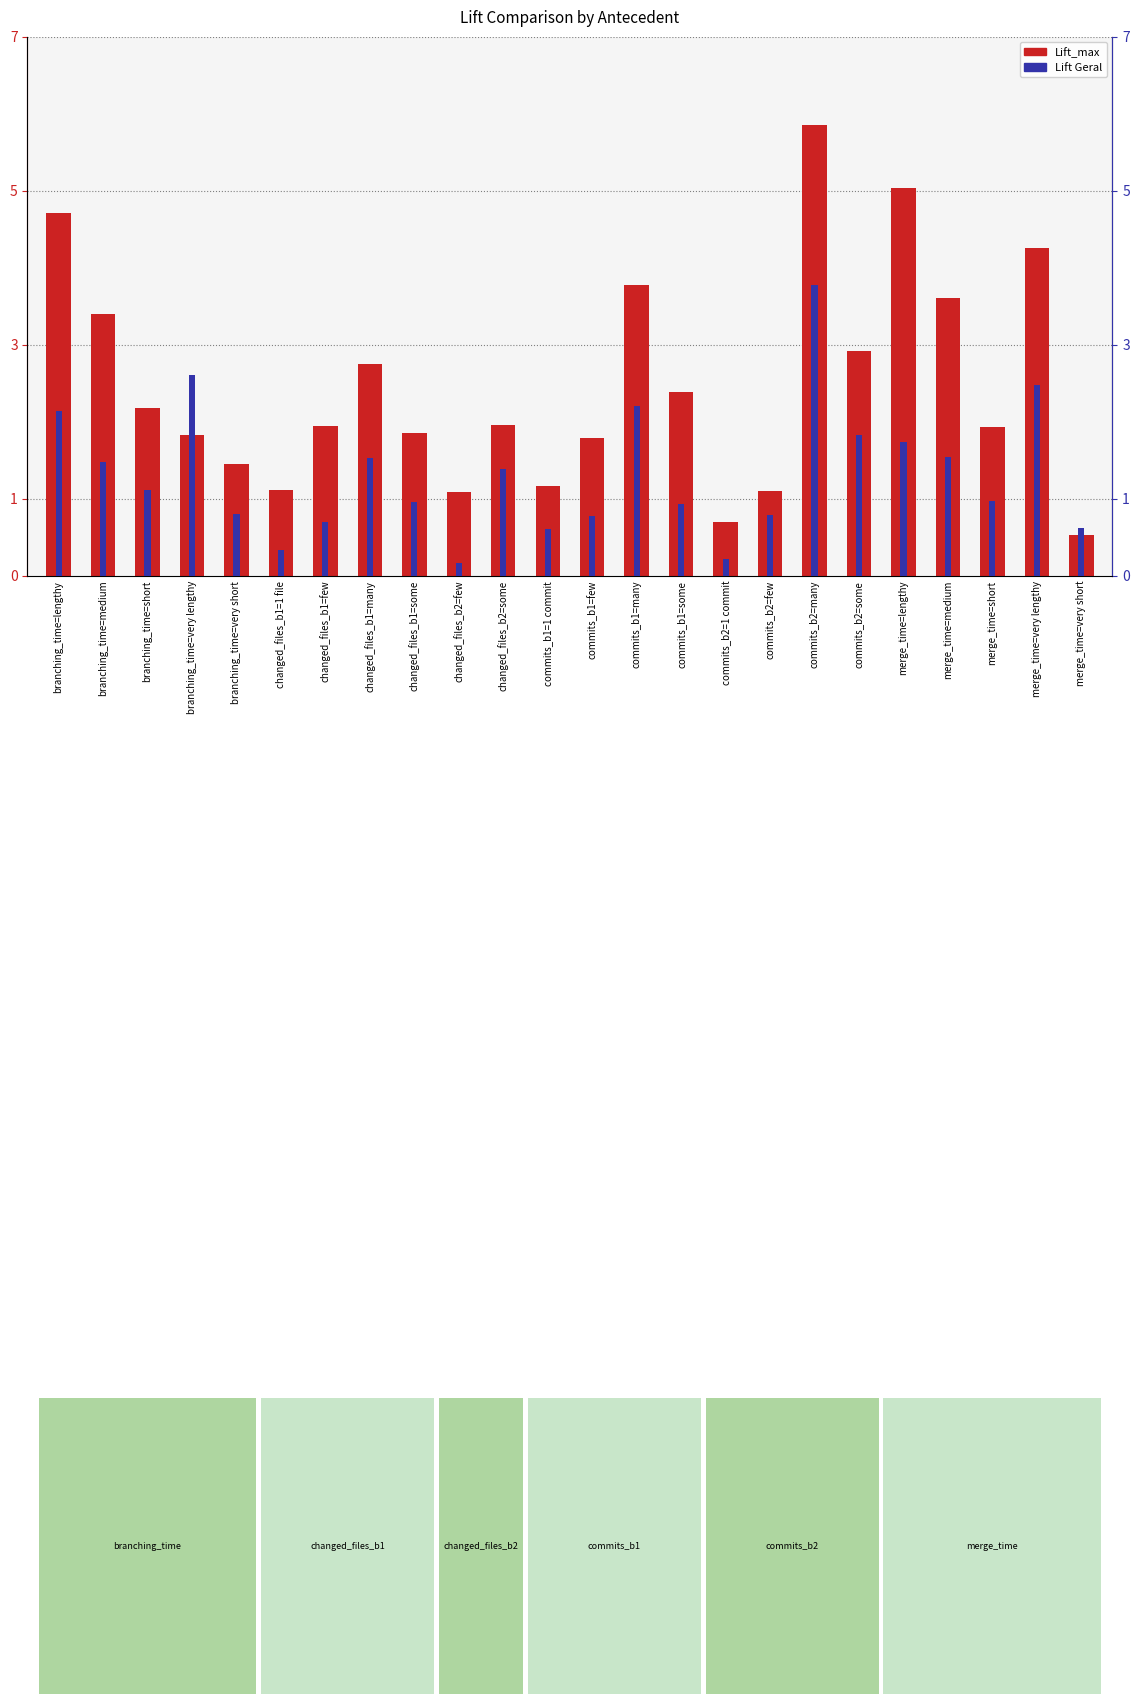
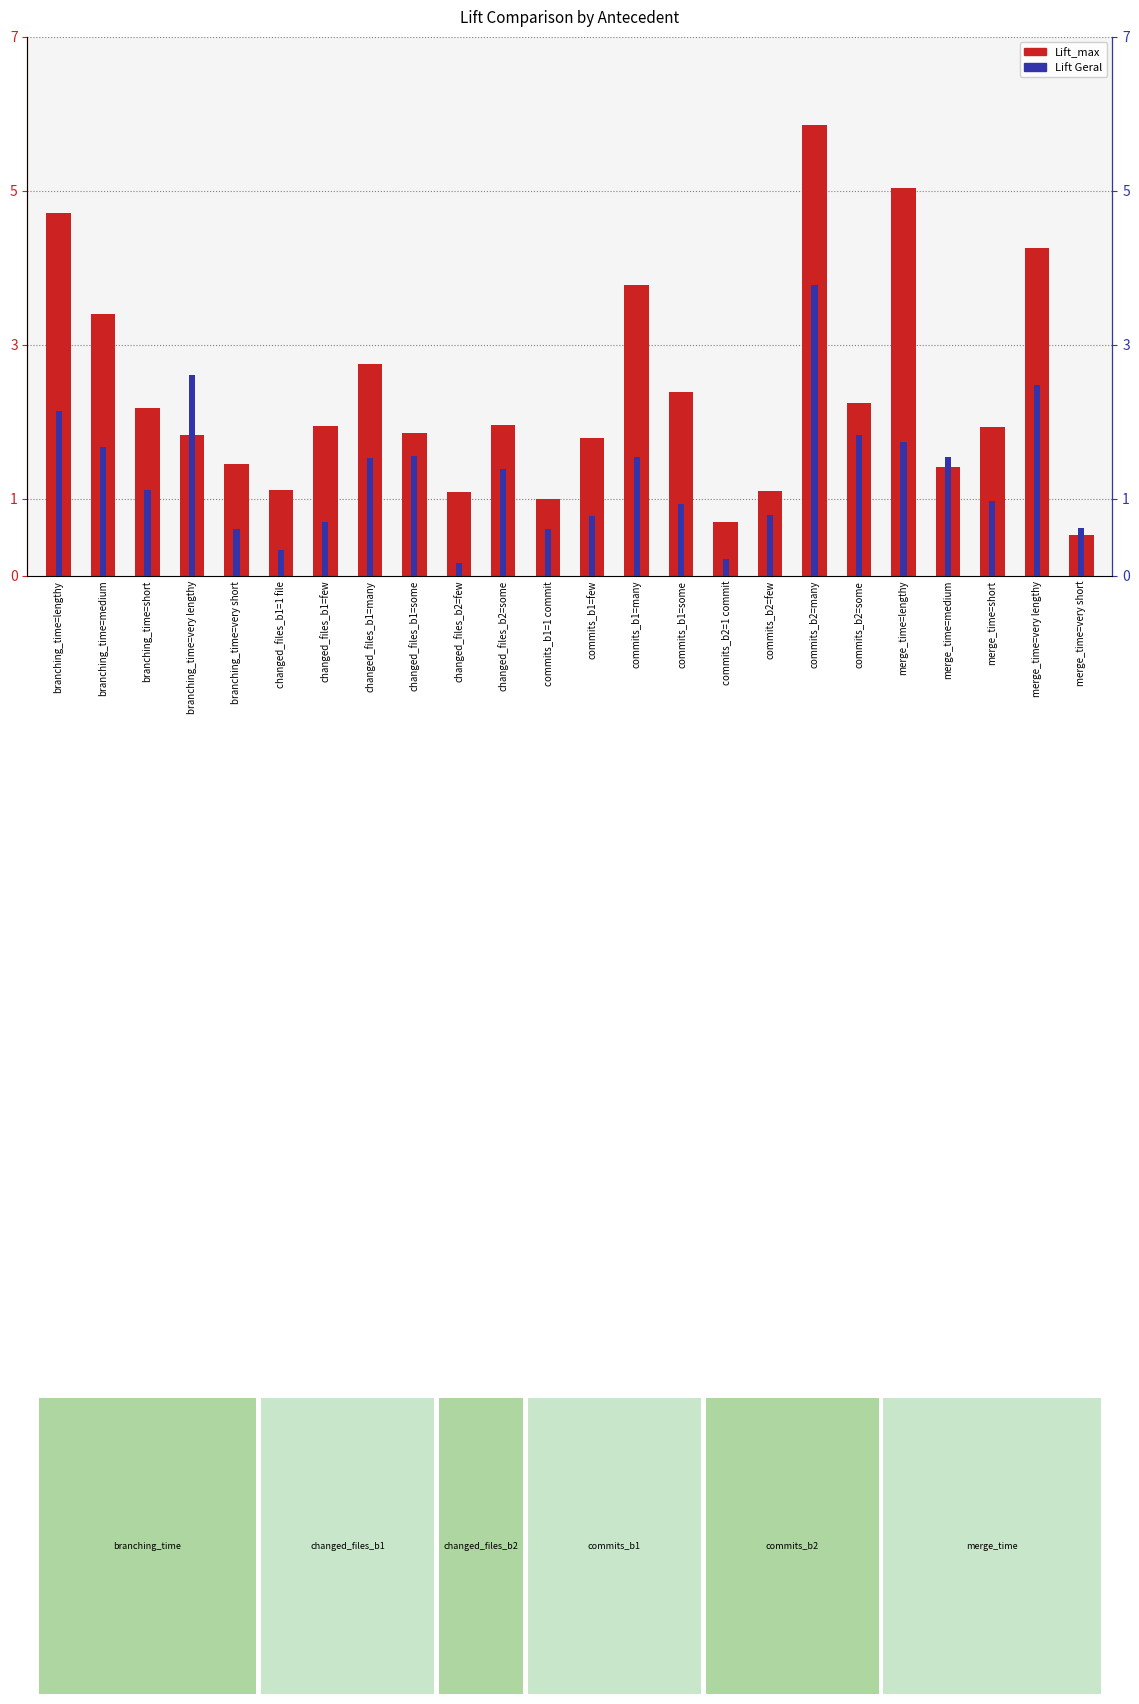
  {
    "Lift_max": {
      "branching_time=lengthy": 4.7,
      "branching_time=medium": 3.4,
      "branching_time=short": 2.2,
      "branching_time=very lengthy": 1.8,
      "branching_time=very short": 1.5,
      "changed_files_b1=1 file": 1.1,
      "changed_files_b1=few": 1.9,
      "changed_files_b1=many": 2.8,
      "changed_files_b1=some": 1.9,
      "changed_files_b2=few": 1.1,
      "changed_files_b2=some": 2.0,
-     "commits_b1=1 commit": 1.2,
+     "commits_b1=1 commit": 1.0,
      "commits_b1=few": 1.8,
      "commits_b1=many": 3.8,
      "commits_b1=some": 2.4,
      "commits_b2=1 commit": 0.7,
      "commits_b2=few": 1.1,
      "commits_b2=many": 5.9,
-     "commits_b2=some": 2.9,
+     "commits_b2=some": 2.2,
      "merge_time=lengthy": 5.0,
-     "merge_time=medium": 3.6,
+     "merge_time=medium": 1.4,
      "merge_time=short": 1.9,
      "merge_time=very lengthy": 4.3,
      "merge_time=very short": 0.5
    },
    "Lift Geral": {
      "branching_time=lengthy": 2.1,
-     "branching_time=medium": 1.5,
+     "branching_time=medium": 1.7,
      "branching_time=short": 1.1,
      "branching_time=very lengthy": 2.6,
-     "branching_time=very short": 0.8,
+     "branching_time=very short": 0.6,
      "changed_files_b1=1 file": 0.3,
      "changed_files_b1=few": 0.7,
      "changed_files_b1=many": 1.5,
-     "changed_files_b1=some": 1.0,
+     "changed_files_b1=some": 1.6,
      "changed_files_b2=few": 0.2,
      "changed_files_b2=some": 1.4,
      "commits_b1=1 commit": 0.6,
      "commits_b1=few": 0.8,
-     "commits_b1=many": 2.2,
+     "commits_b1=many": 1.5,
      "commits_b1=some": 0.9,
      "commits_b2=1 commit": 0.2,
      "commits_b2=few": 0.8,
      "commits_b2=many": 3.8,
      "commits_b2=some": 1.8,
      "merge_time=lengthy": 1.7,
      "merge_time=medium": 1.5,
      "merge_time=short": 1.0,
      "merge_time=very lengthy": 2.5,
      "merge_time=very short": 0.6
    }
  }
